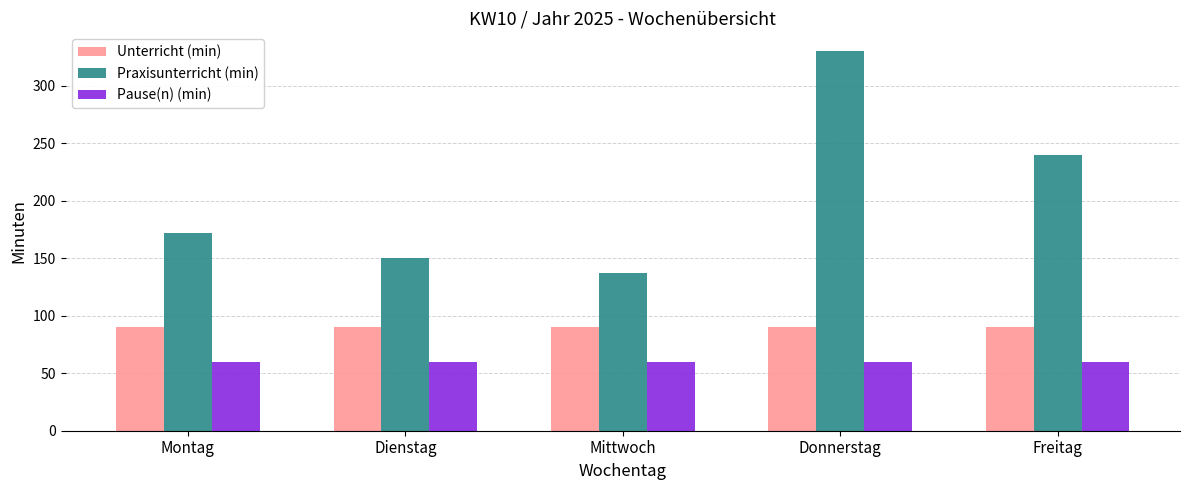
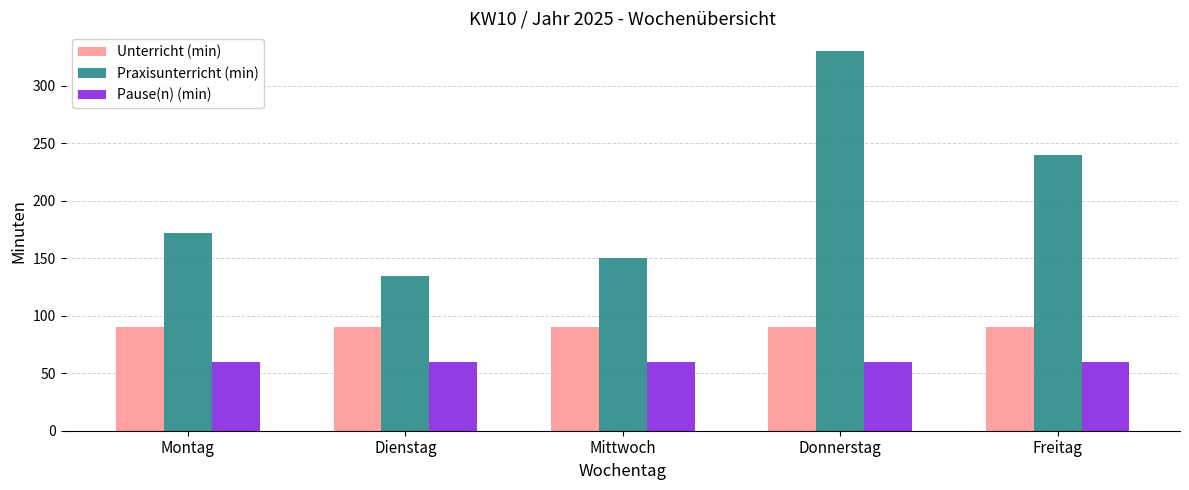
  {
    "Unterricht (min)": {
      "Montag": 90,
      "Dienstag": 90,
      "Mittwoch": 90,
      "Donnerstag": 90,
      "Freitag": 90
    },
    "Praxisunterricht (min)": {
      "Montag": 172,
-     "Dienstag": 150,
-     "Mittwoch": 137,
+     "Dienstag": 135,
+     "Mittwoch": 150,
      "Donnerstag": 330,
      "Freitag": 240
    },
    "Pause(n) (min)": {
      "Montag": 60,
      "Dienstag": 60,
      "Mittwoch": 60,
      "Donnerstag": 60,
      "Freitag": 60
    }
  }
